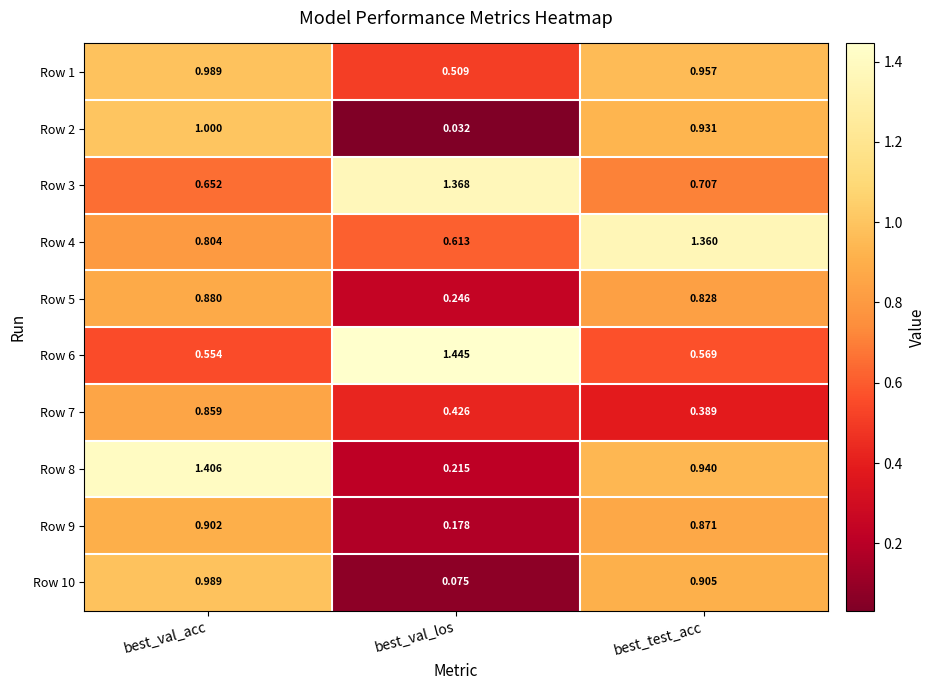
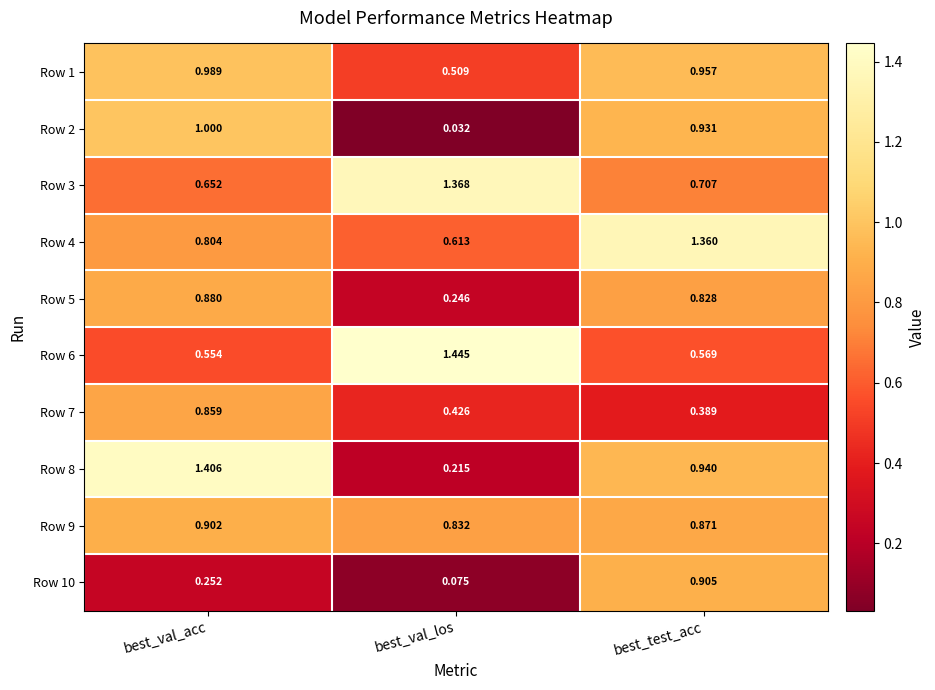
  {
    "Row 1": {
      "best_val_acc": 0.989,
      "best_val_los": 0.509,
      "best_test_acc": 0.957
    },
    "Row 2": {
      "best_val_acc": 1.000,
      "best_val_los": 0.032,
      "best_test_acc": 0.931
    },
    "Row 3": {
      "best_val_acc": 0.652,
      "best_val_los": 1.368,
      "best_test_acc": 0.707
    },
    "Row 4": {
      "best_val_acc": 0.804,
      "best_val_los": 0.613,
      "best_test_acc": 1.360
    },
    "Row 5": {
      "best_val_acc": 0.880,
      "best_val_los": 0.246,
      "best_test_acc": 0.828
    },
    "Row 6": {
      "best_val_acc": 0.554,
      "best_val_los": 1.445,
      "best_test_acc": 0.569
    },
    "Row 7": {
      "best_val_acc": 0.859,
      "best_val_los": 0.426,
      "best_test_acc": 0.389
    },
    "Row 8": {
      "best_val_acc": 1.406,
      "best_val_los": 0.215,
      "best_test_acc": 0.940
    },
    "Row 9": {
      "best_val_acc": 0.902,
-     "best_val_los": 0.178,
+     "best_val_los": 0.832,
      "best_test_acc": 0.871
    },
    "Row 10": {
-     "best_val_acc": 0.989,
+     "best_val_acc": 0.252,
      "best_val_los": 0.075,
      "best_test_acc": 0.905
    }
  }
